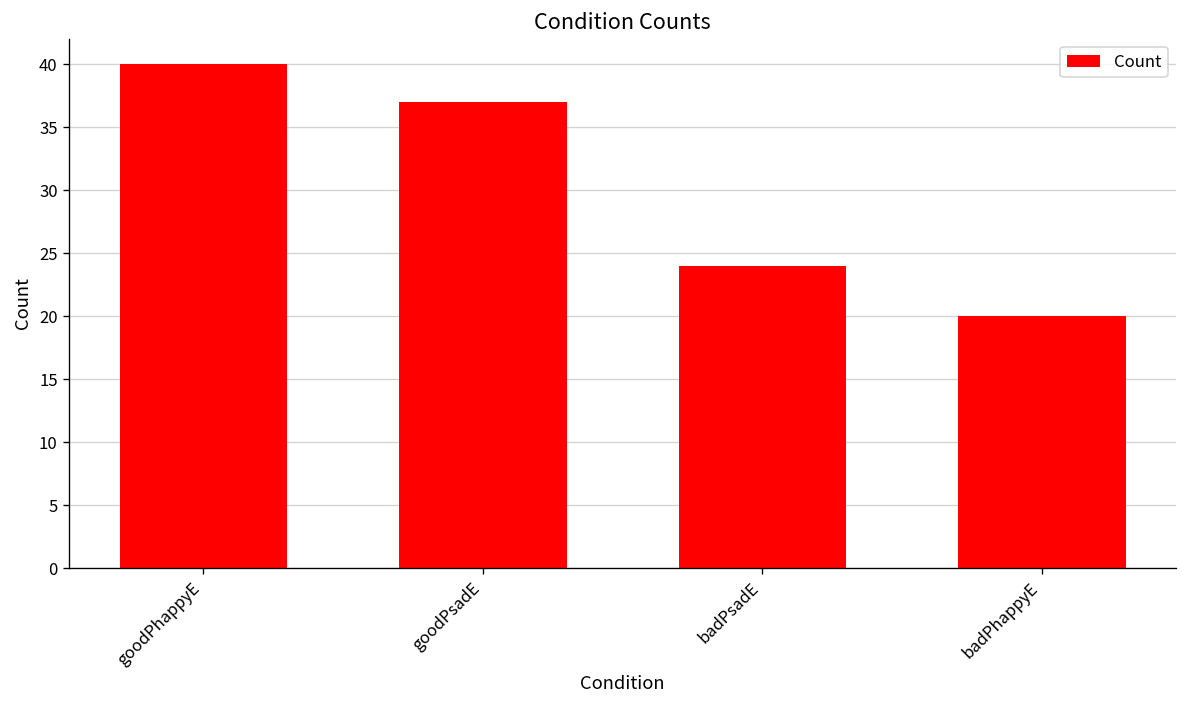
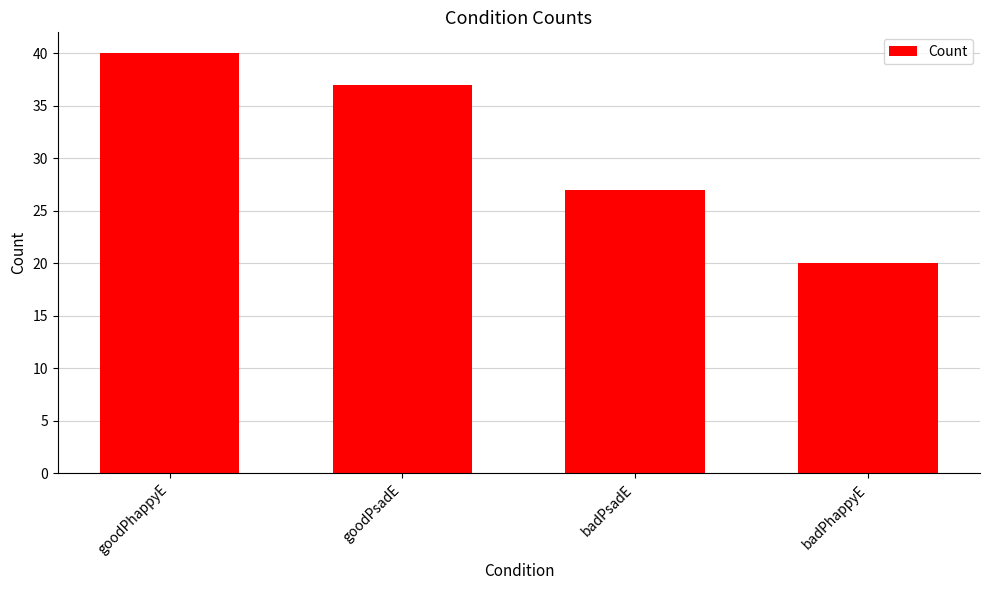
  {
    "goodPhappyE": 40,
    "goodPsadE": 37,
-   "badPsadE": 24,
+   "badPsadE": 27,
    "badPhappyE": 20
  }
